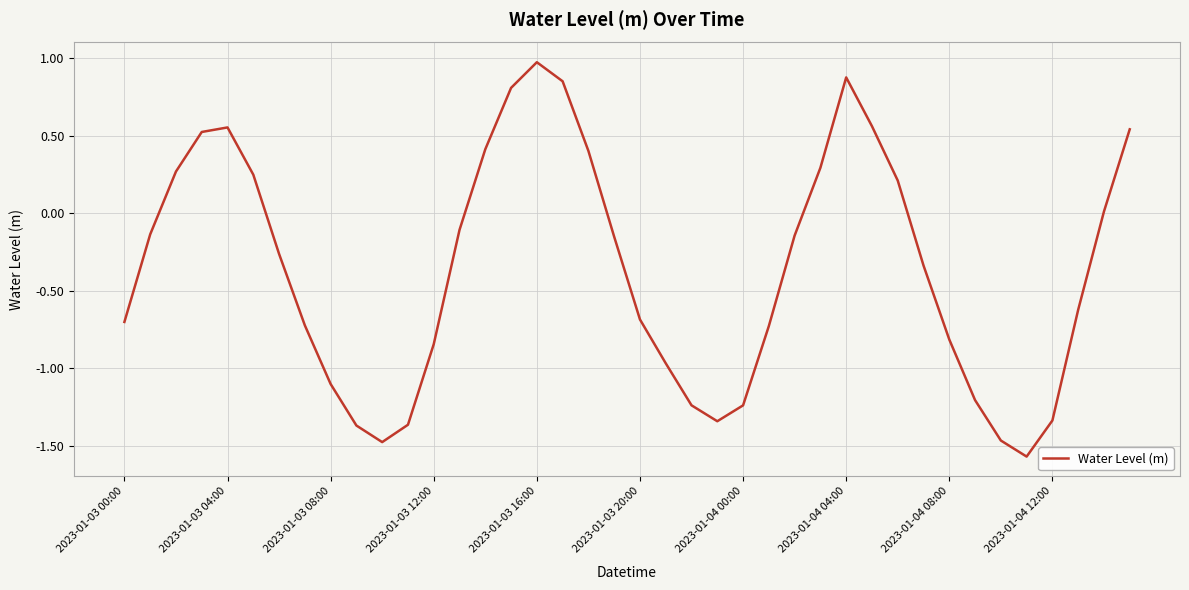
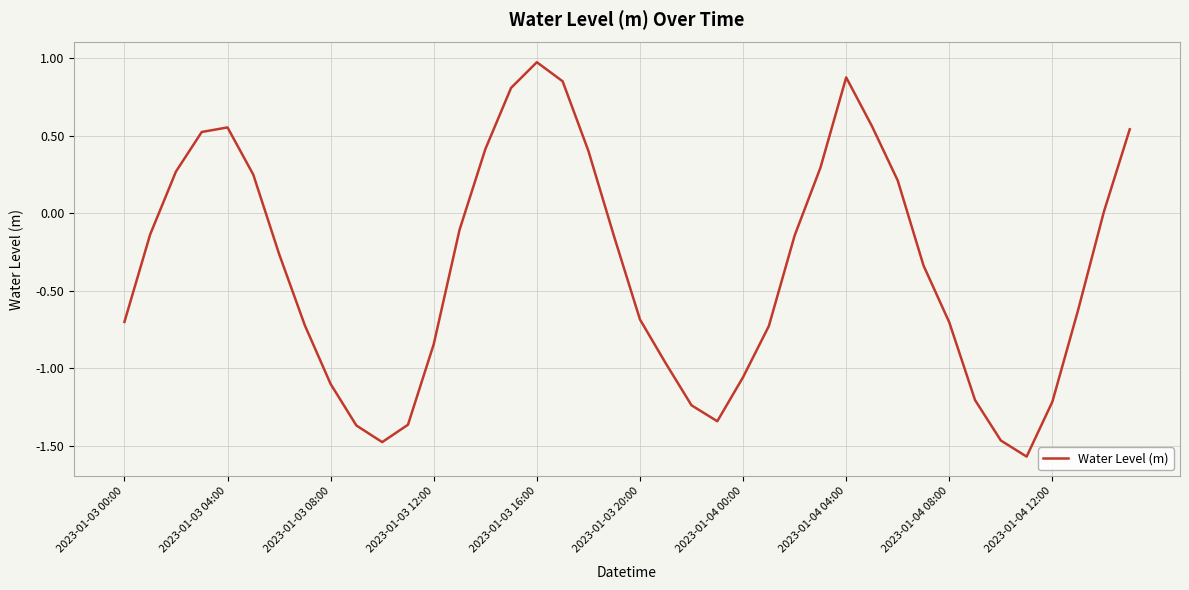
  {
    "2023-01-03 00:00": -0.70,
    "2023-01-03 04:00": 0.55,
    "2023-01-03 08:00": -1.10,
    "2023-01-03 12:00": -0.84,
    "2023-01-03 16:00": 0.97,
    "2023-01-03 20:00": -0.68,
-   "2023-01-04 00:00": -1.24,
+   "2023-01-04 00:00": -1.06,
    "2023-01-04 04:00": 0.87,
-   "2023-01-04 08:00": -0.81,
-   "2023-01-04 12:00": -1.34
+   "2023-01-04 08:00": -0.70,
+   "2023-01-04 12:00": -1.21
  }
